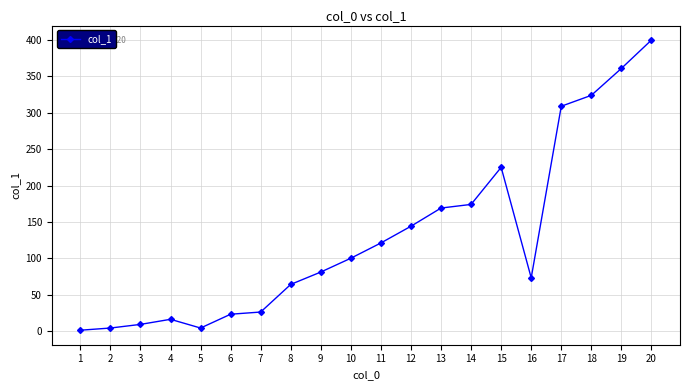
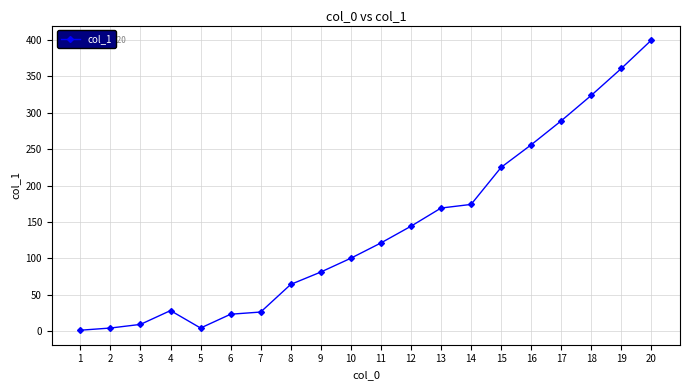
  {
    "1": 0,
    "2": 0,
    "3": 10,
-   "4": 20,
+   "4": 30,
    "5": 0,
    "6": 20,
    "7": 30,
    "8": 60,
    "9": 80,
    "10": 100,
    "11": 120,
    "12": 140,
    "13": 170,
    "14": 170,
    "15": 230,
-   "16": 70,
-   "17": 310,
+   "16": 260,
+   "17": 290,
    "18": 320,
    "19": 360,
    "20": 400
  }
